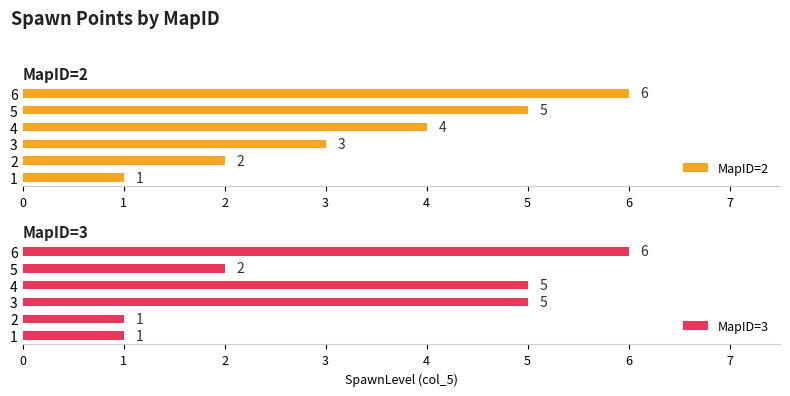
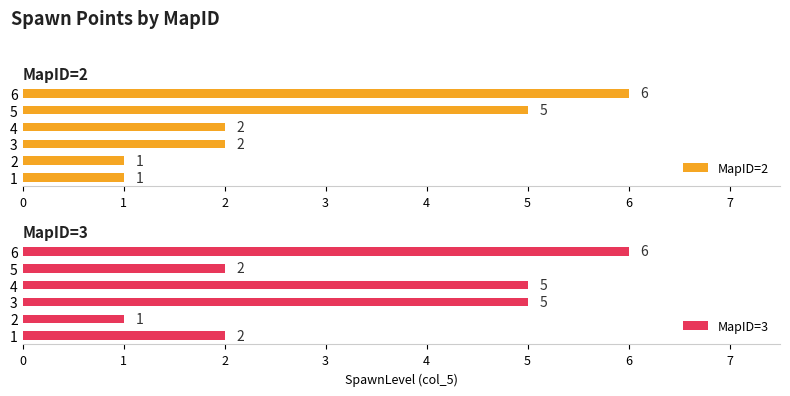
  {
    "MapID=2": {
      "6": 6,
      "5": 5,
-     "4": 4,
-     "3": 3,
-     "2": 2,
+     "4": 2,
+     "3": 2,
+     "2": 1,
      "1": 1
    },
    "MapID=3": {
      "6": 6,
      "5": 2,
      "4": 5,
      "3": 5,
      "2": 1,
-     "1": 1
+     "1": 2
    }
  }
